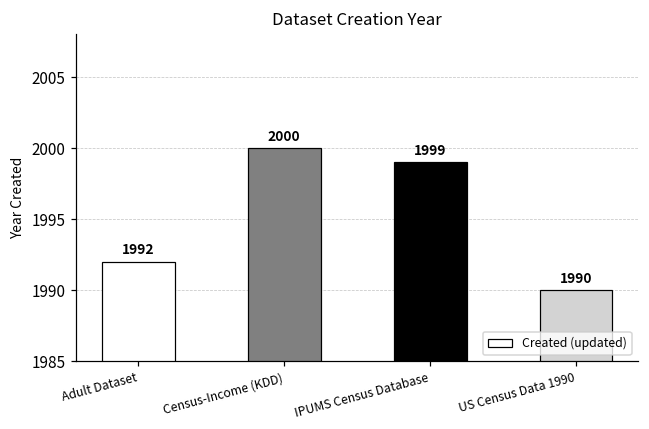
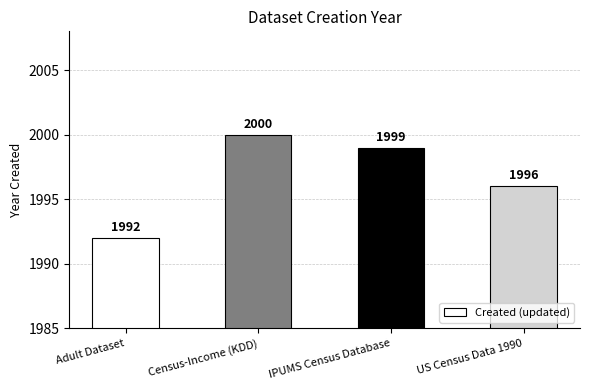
  {
    "Adult Dataset": 1992,
    "Census-Income (KDD)": 2000,
    "IPUMS Census Database": 1999,
-   "US Census Data 1990": 1990
+   "US Census Data 1990": 1996
  }
